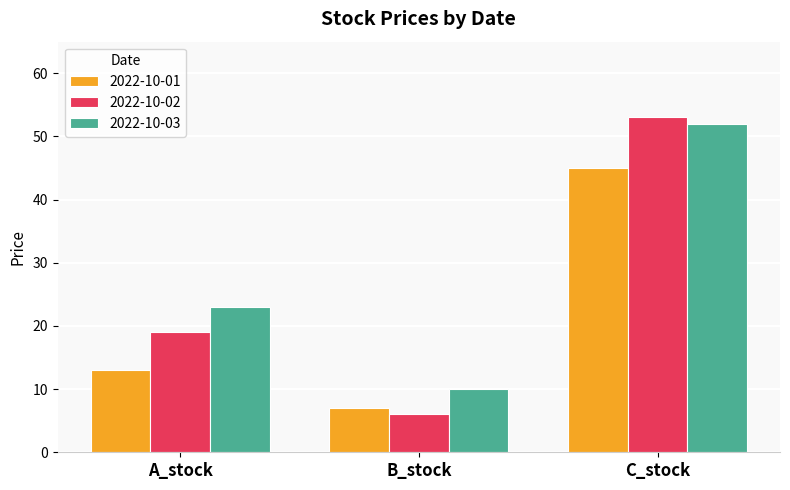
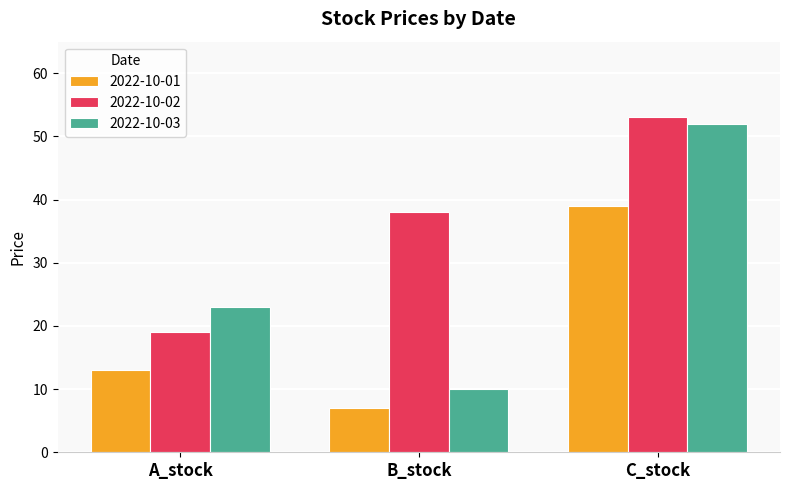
  {
    "2022-10-01": {
      "A_stock": 13,
      "B_stock": 7,
-     "C_stock": 45
+     "C_stock": 39
    },
    "2022-10-02": {
      "A_stock": 19,
-     "B_stock": 6,
+     "B_stock": 38,
      "C_stock": 53
    },
    "2022-10-03": {
      "A_stock": 23,
      "B_stock": 10,
      "C_stock": 52
    }
  }
